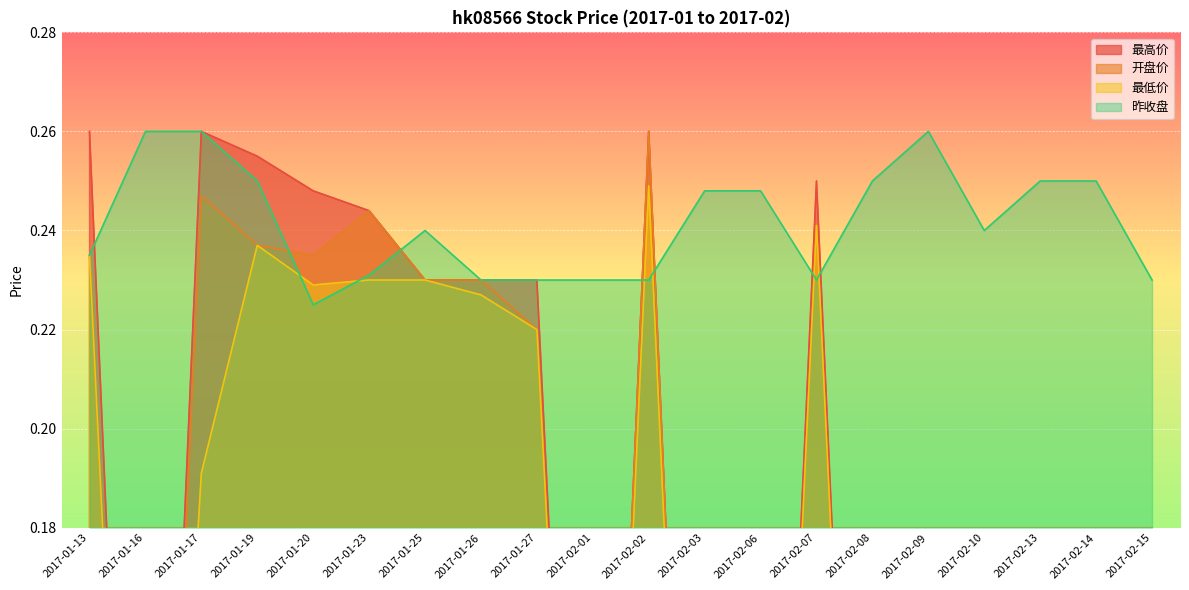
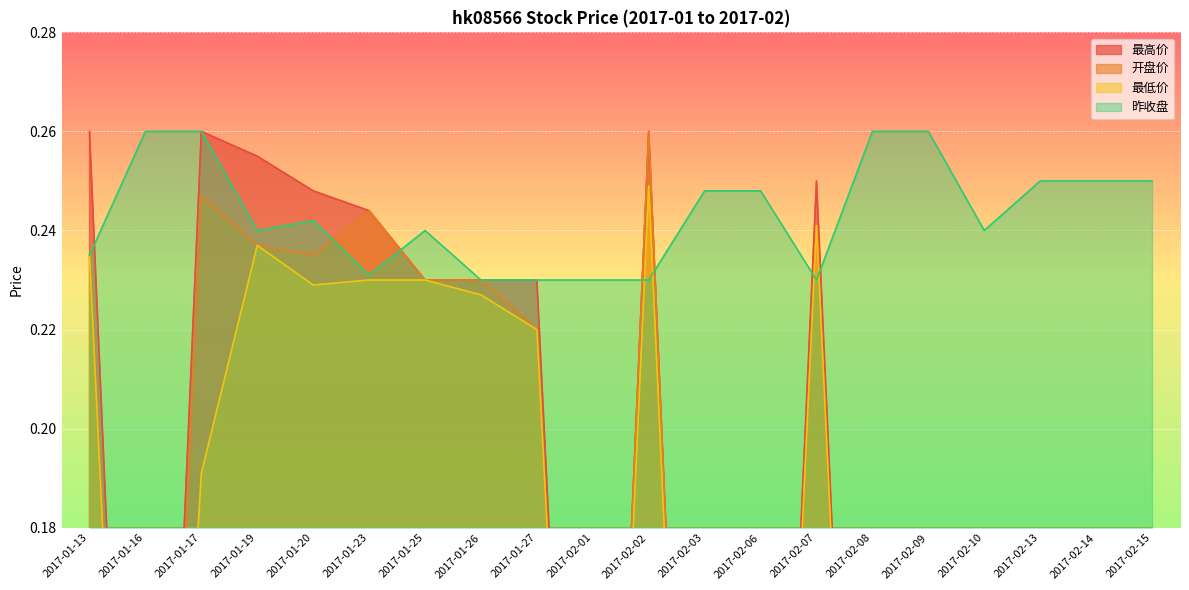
  {
    "昨收盘": {
      "2017-01-16": 0.260,
-     "2017-01-19": 0.25,
-     "2017-01-20": 0.225,
+     "2017-01-19": 0.24,
+     "2017-01-20": 0.242,
      "2017-01-23": 0.231,
      "2017-01-25": 0.240,
      "2017-02-01": 0.230,
      "2017-02-02": 0.230,
      "2017-02-03": 0.248,
      "2017-02-06": 0.248,
      "2017-02-07": 0.230,
-     "2017-02-08": 0.25,
+     "2017-02-08": 0.26,
      "2017-02-09": 0.260,
      "2017-02-10": 0.240,
      "2017-02-13": 0.250,
      "2017-02-14": 0.250,
-     "2017-02-15": 0.23
+     "2017-02-15": 0.25
    }
  }
